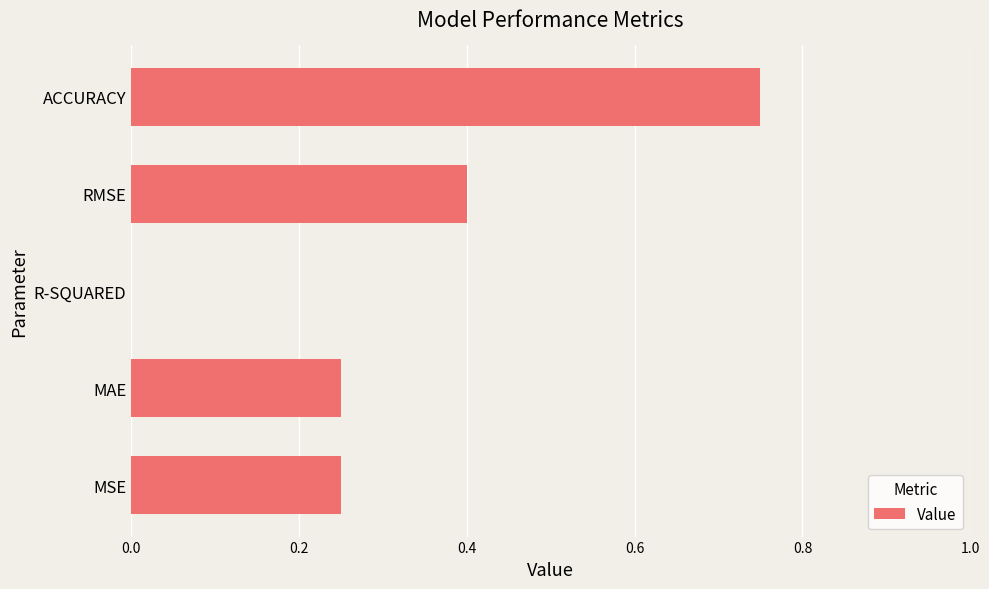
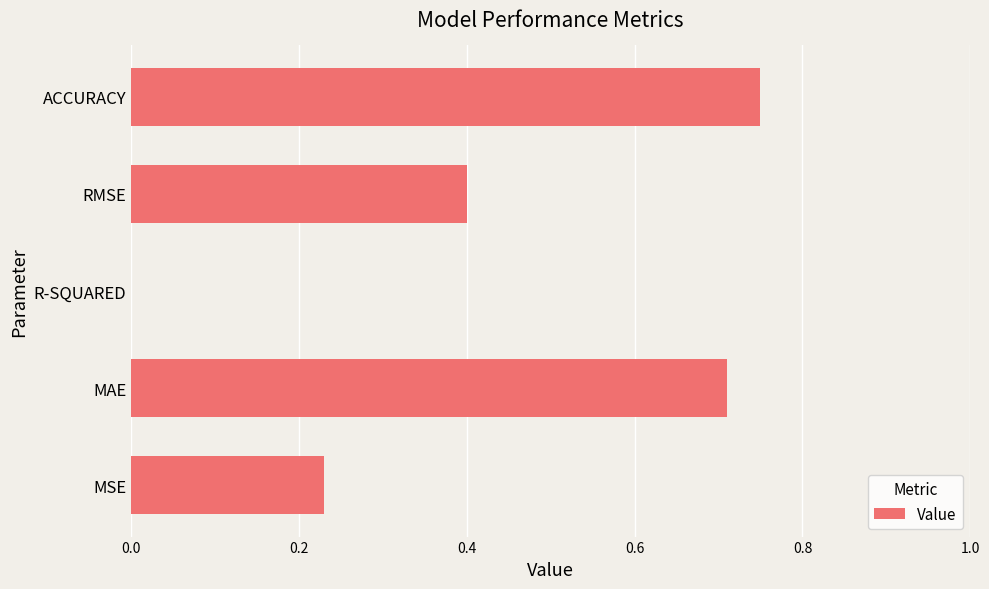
  {
    "ACCURACY": 0.75,
    "RMSE": 0.40,
    "R-SQUARED": 0.00,
-   "MAE": 0.25,
-   "MSE": 0.25
+   "MAE": 0.71,
+   "MSE": 0.23
  }
